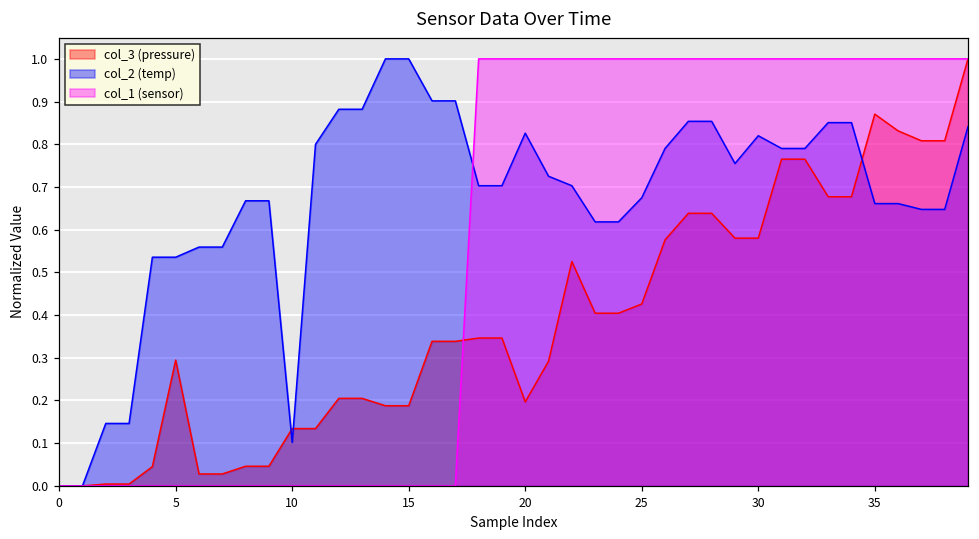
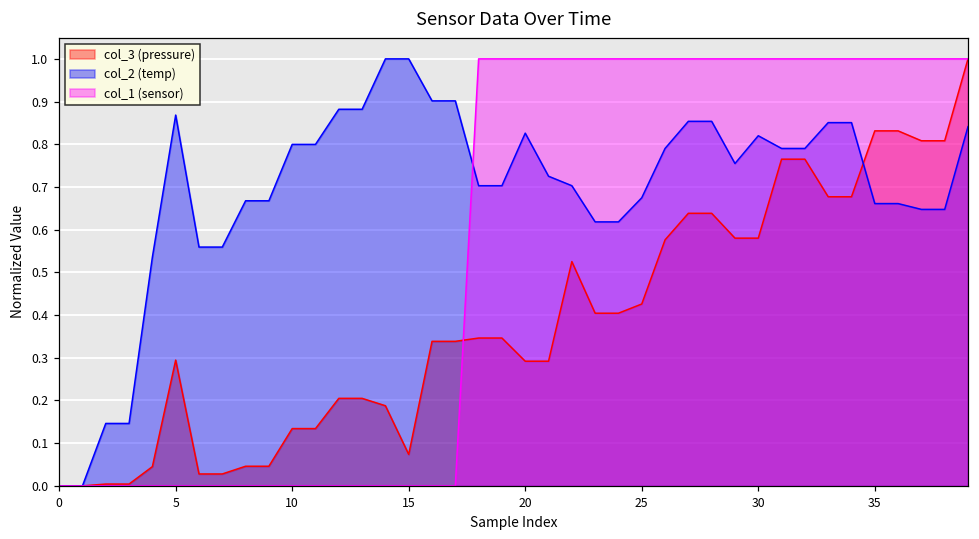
  {
    "col_3 (pressure)": {
      "5": 0.29,
      "10": 0.13,
-     "15": 0.19,
-     "20": 0.20,
+     "15": 0.07,
+     "20": 0.29,
      "25": 0.43,
      "30": 0.58,
-     "35": 0.87
+     "35": 0.83
    },
    "col_2 (temp)": {
-     "5": 0.54,
-     "10": 0.10,
+     "5": 0.87,
+     "10": 0.80,
      "15": 1.00,
      "20": 0.83,
      "25": 0.67,
      "30": 0.82,
      "35": 0.66
    },
    "col_1 (sensor)": {
      "5": 0.00,
      "10": 0.00,
      "15": 0.00,
      "20": 1.00,
      "25": 1.00,
      "30": 1.00,
      "35": 1.00
    }
  }
